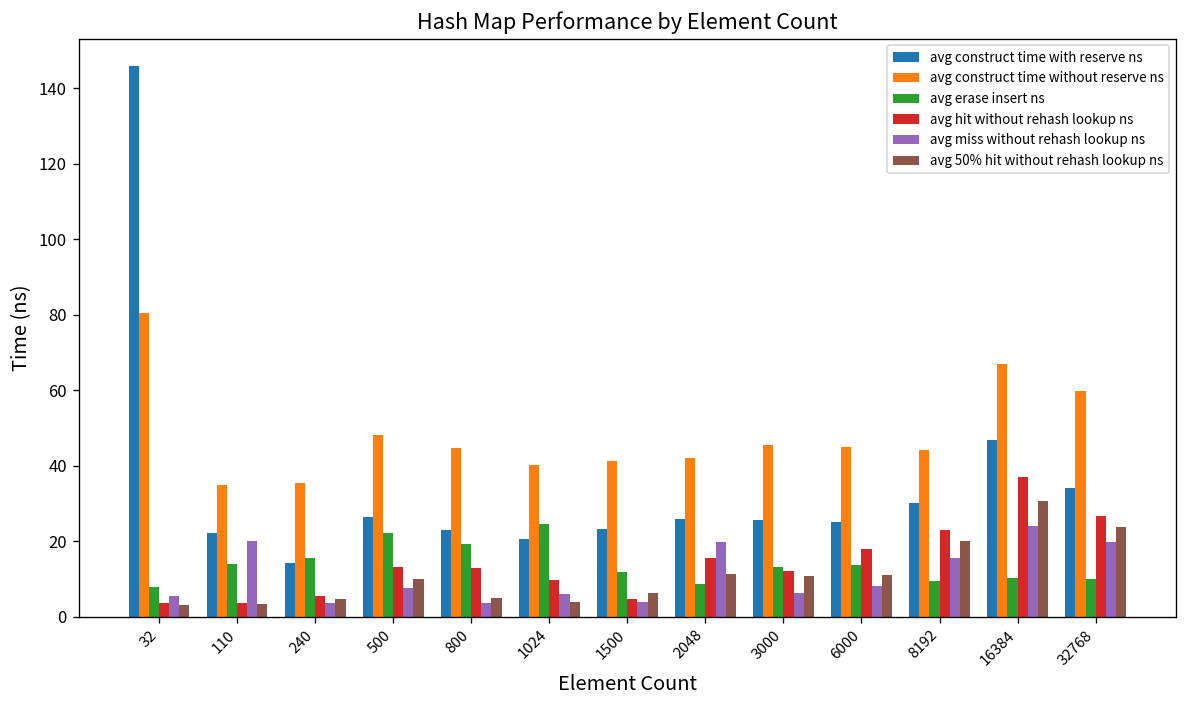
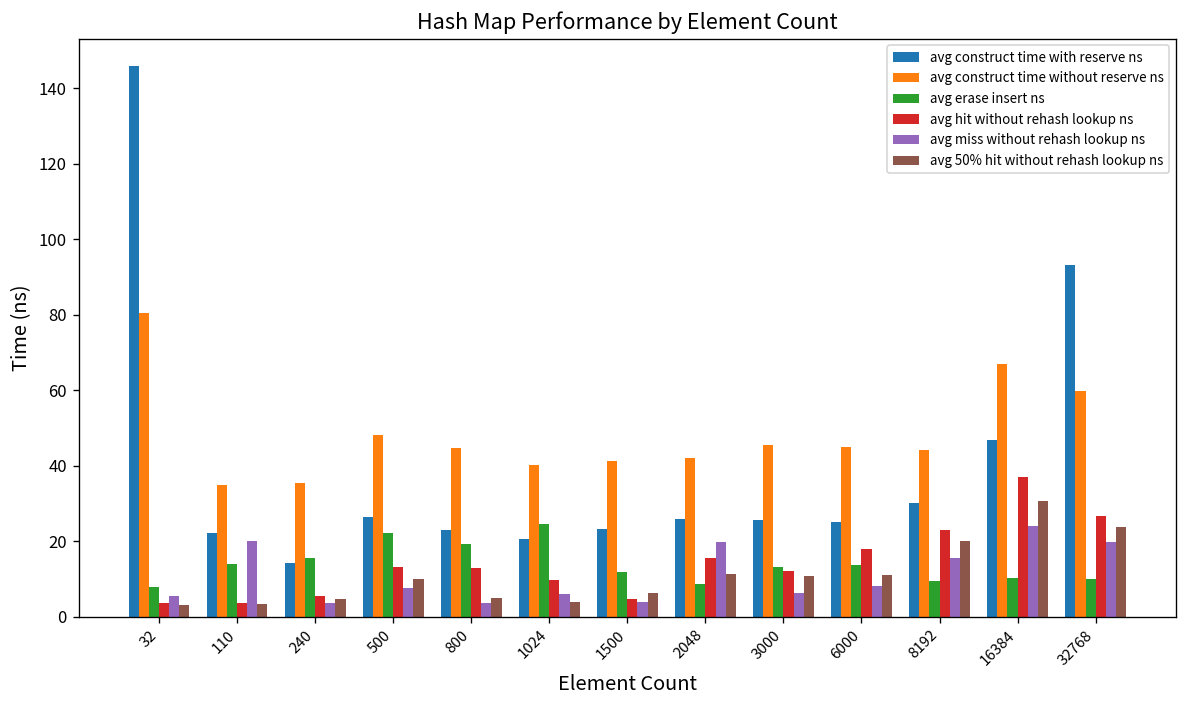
  {
    "avg construct time with reserve ns": {
      "32": 146,
      "110": 22,
      "240": 14,
      "500": 26,
      "800": 23,
      "1024": 21,
      "1500": 23,
      "2048": 26,
      "3000": 26,
      "6000": 25,
      "8192": 30,
      "16384": 47,
-     "32768": 34
+     "32768": 93
    },
    "avg construct time without reserve ns": {
      "32": 81,
      "110": 35,
      "240": 35,
      "500": 48,
      "800": 45,
      "1024": 40,
      "1500": 41,
      "2048": 42,
      "3000": 46,
      "6000": 45,
      "8192": 44,
      "16384": 67,
      "32768": 60
    },
    "avg erase insert ns": {
      "32": 8,
      "110": 14,
      "240": 16,
      "500": 22,
      "800": 19,
      "1024": 25,
      "1500": 12,
      "2048": 9,
      "3000": 13,
      "6000": 14,
      "8192": 9,
      "16384": 10,
      "32768": 10
    },
    "avg hit without rehash lookup ns": {
      "32": 4,
      "110": 4,
      "240": 5,
      "500": 13,
      "800": 13,
      "1024": 10,
      "1500": 5,
      "2048": 16,
      "3000": 12,
      "6000": 18,
      "8192": 23,
      "16384": 37,
      "32768": 27
    },
    "avg miss without rehash lookup ns": {
      "32": 5,
      "110": 20,
      "240": 4,
      "500": 8,
      "800": 4,
      "1024": 6,
      "1500": 4,
      "2048": 20,
      "3000": 6,
      "6000": 8,
      "8192": 16,
      "16384": 24,
      "32768": 20
    },
    "avg 50% hit without rehash lookup ns": {
      "32": 3,
      "110": 3,
      "240": 5,
      "500": 10,
      "800": 5,
      "1024": 4,
      "1500": 6,
      "2048": 11,
      "3000": 11,
      "6000": 11,
      "8192": 20,
      "16384": 31,
      "32768": 24
    }
  }
